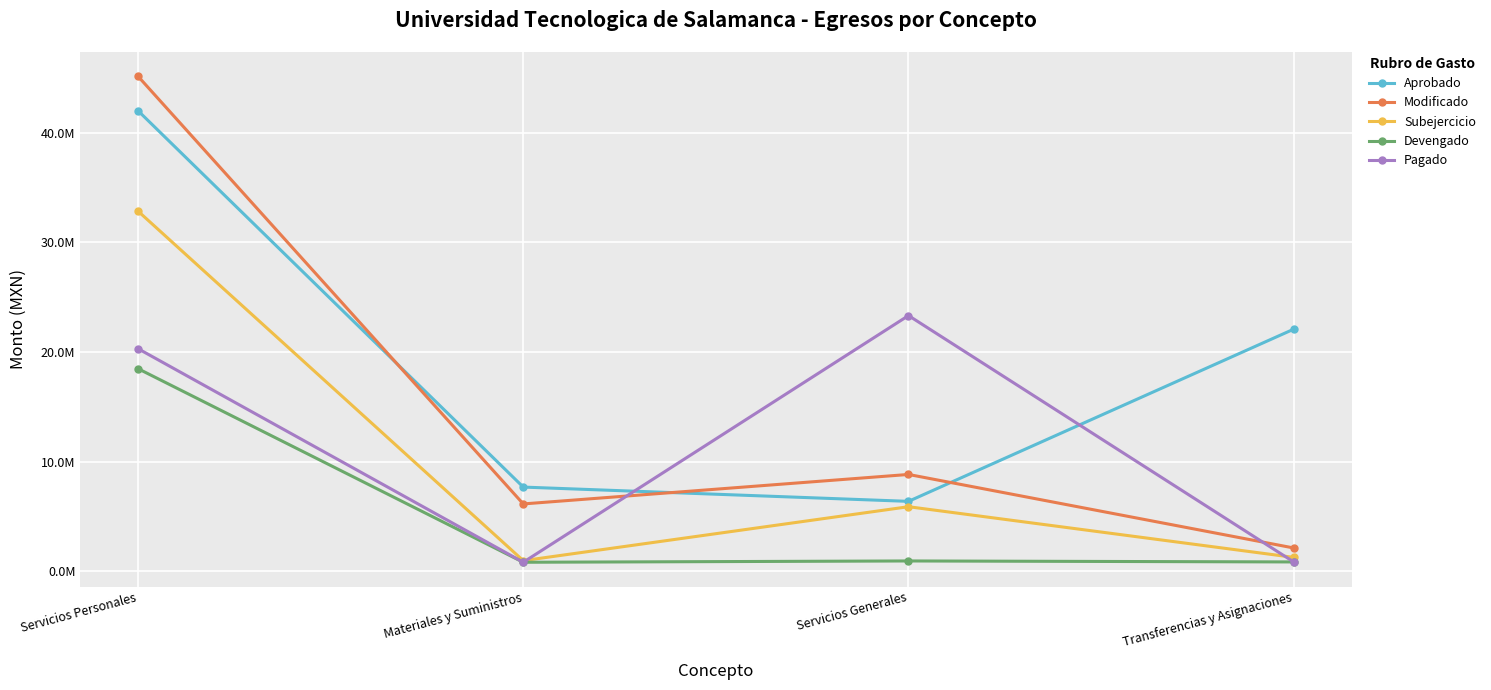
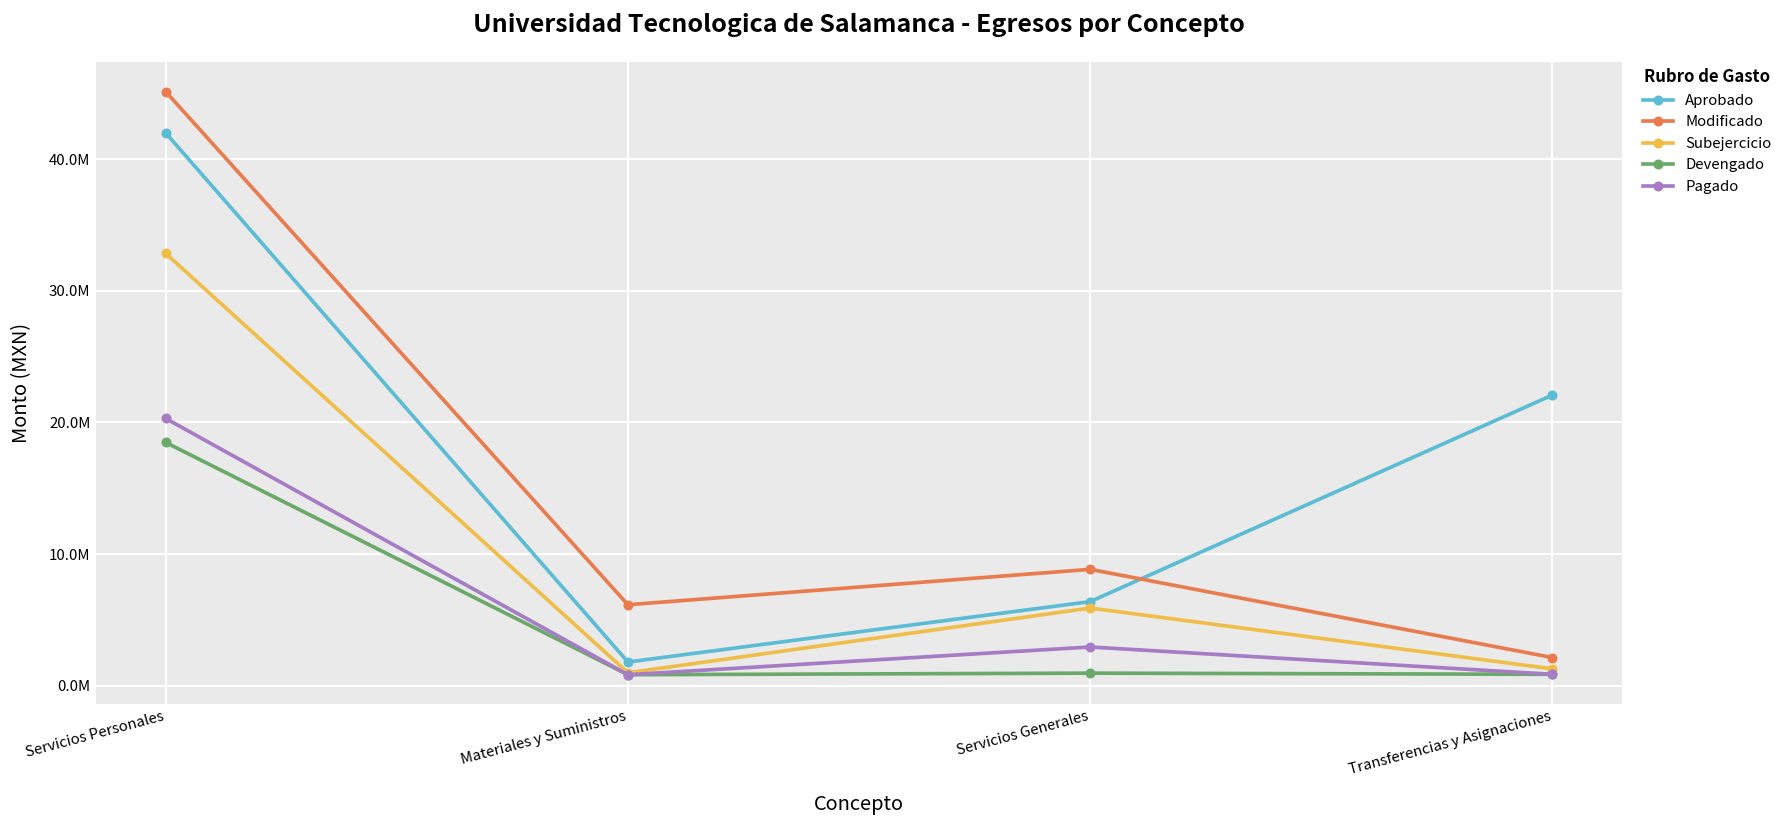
  {
    "Aprobado": {
      "Servicios Personales": 42000000,
-     "Materiales y Suministros": 7700000,
+     "Materiales y Suministros": 1800000,
      "Servicios Generales": 6400000,
      "Transferencias y Asignaciones": 22100000
    },
    "Modificado": {
      "Servicios Personales": 45100000,
      "Materiales y Suministros": 6100000,
      "Servicios Generales": 8800000,
      "Transferencias y Asignaciones": 2100000
    },
    "Subejercicio": {
      "Servicios Personales": 32800000,
      "Servicios Generales": 5900000,
      "Transferencias y Asignaciones": 1300000
    },
    "Devengado": {
      "Servicios Personales": 18500000,
      "Servicios Generales": 900000
    },
    "Pagado": {
      "Servicios Personales": 20300000,
-     "Servicios Generales": 23300000
+     "Servicios Generales": 2900000
    }
  }
